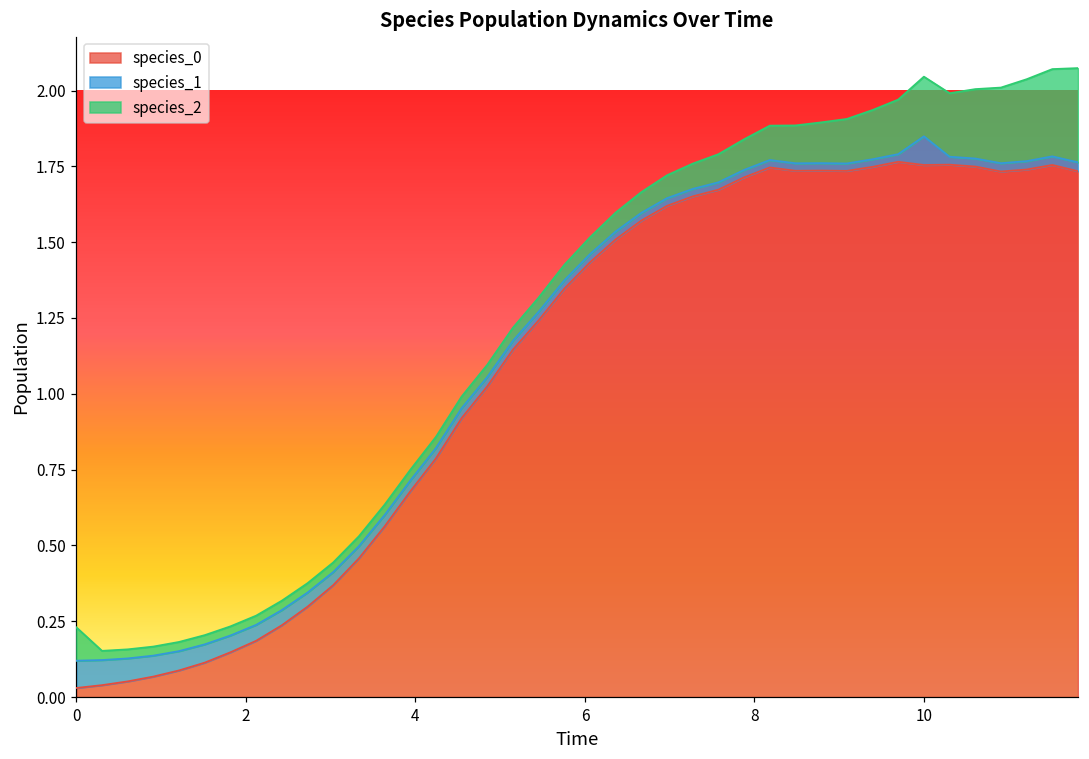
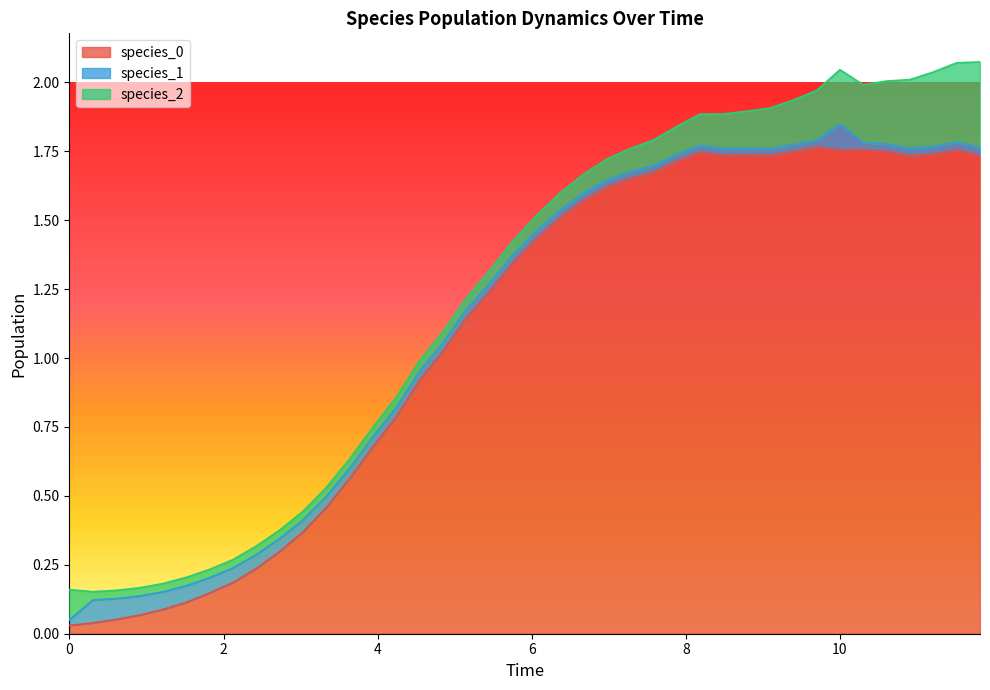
  {
    "species_0": {
      "0": 0.03,
      "10": 1.75
    },
    "species_1": {
-     "0": 0.09,
+     "0": 0.02,
      "10": 0.09
    },
    "species_2": {
      "0": 0.11,
      "10": 0.20
    }
  }
